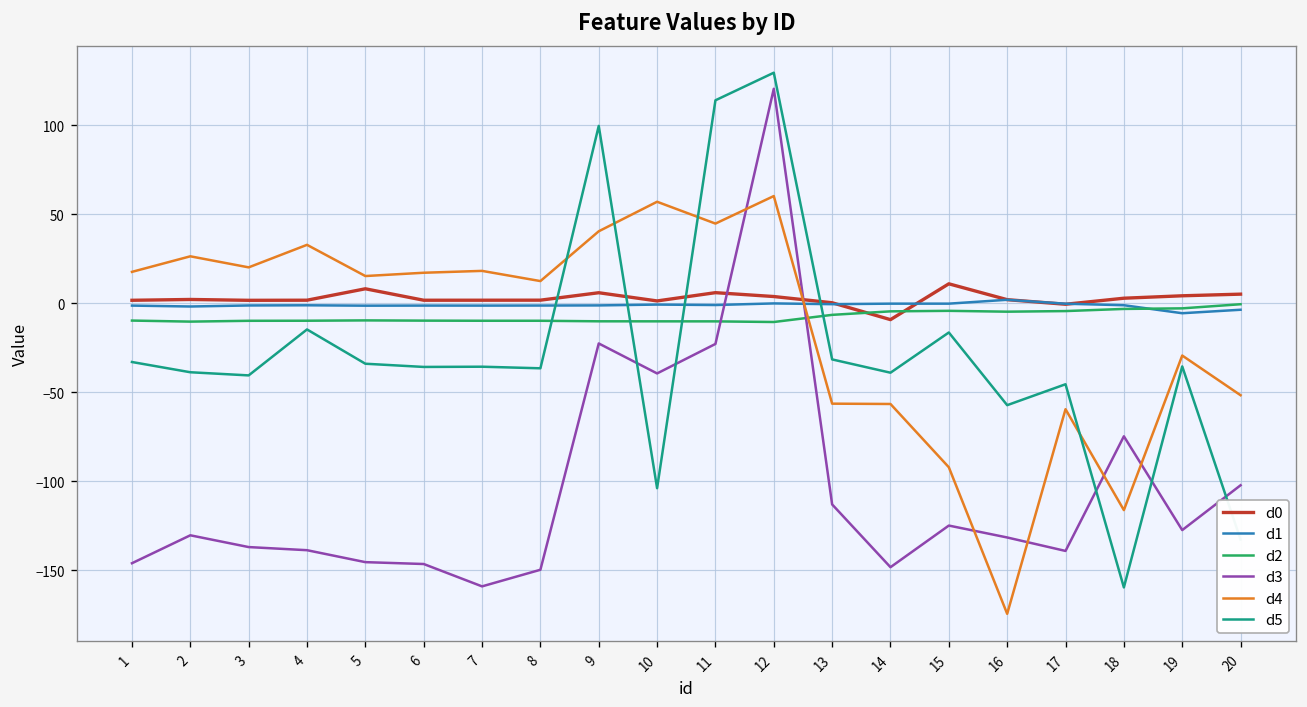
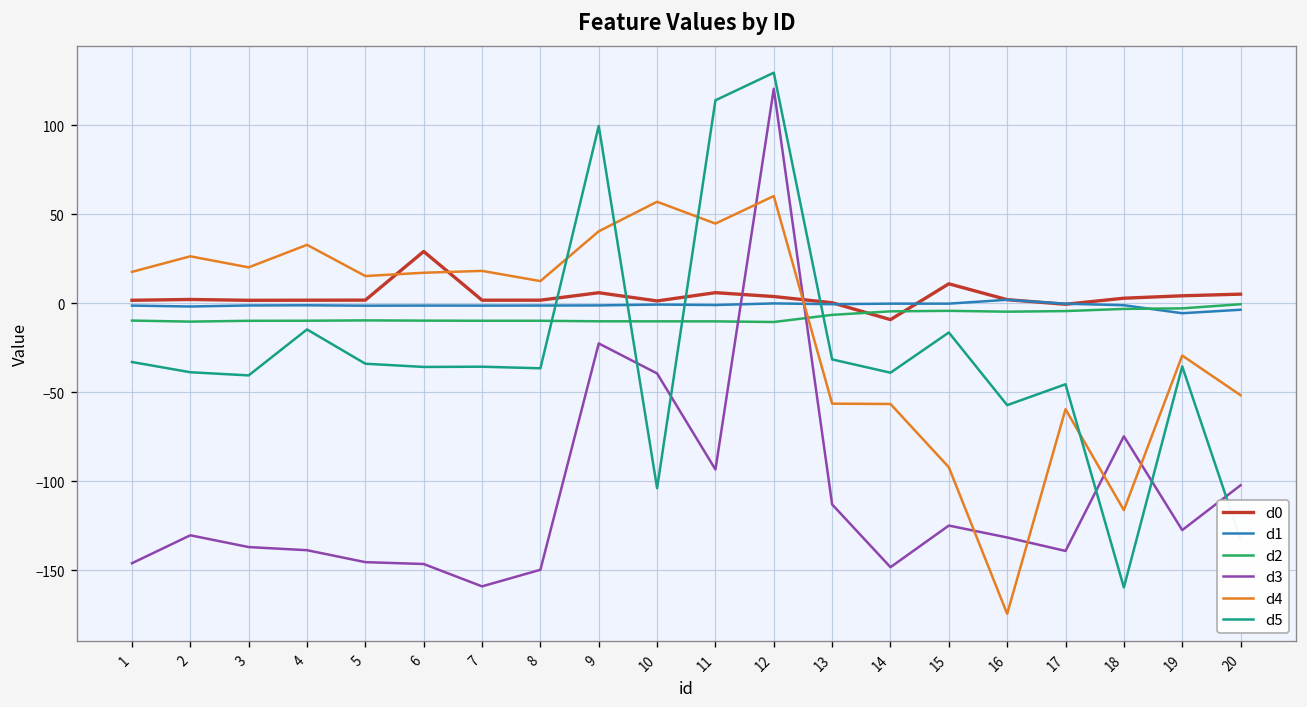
  {
    "d0": {
      "1": 2,
      "2": 2,
      "3": 2,
      "4": 2,
-     "5": 8,
-     "6": 2,
+     "5": 2,
+     "6": 29,
      "7": 2,
      "8": 2,
      "9": 6,
      "10": 1,
      "11": 6,
      "12": 4,
      "14": -9,
      "15": 11,
      "18": 3,
      "19": 4,
      "20": 5
    },
    "d1": {
      "1": -1,
      "2": -2,
      "3": -1,
      "4": -1,
      "5": -1,
      "6": -1,
      "7": -1,
      "8": -1,
      "9": -1,
      "10": -1,
      "11": -1,
      "12": 0,
      "14": 0,
      "15": 0,
      "18": -1,
      "19": -6,
      "20": -4
    },
    "d3": {
      "1": -146,
      "2": -130,
      "3": -137,
      "4": -139,
      "5": -145,
      "6": -146,
      "7": -159,
      "8": -150,
      "9": -23,
      "10": -39,
-     "11": -23,
+     "11": -93,
      "12": 121,
      "13": -113,
      "14": -148,
      "15": -125,
      "16": -132,
      "17": -139,
      "18": -75,
      "19": -127,
      "20": -102
    },
    "d4": {
      "1": 18,
      "2": 26,
      "3": 20,
      "4": 33,
      "5": 15,
      "6": 17,
      "7": 18,
      "8": 13,
      "9": 40,
      "10": 57,
      "11": 45,
      "12": 60,
      "13": -56,
      "14": -57,
      "15": -92,
      "16": -174,
      "17": -59,
      "18": -116,
      "19": -29,
      "20": -52
    }
  }
